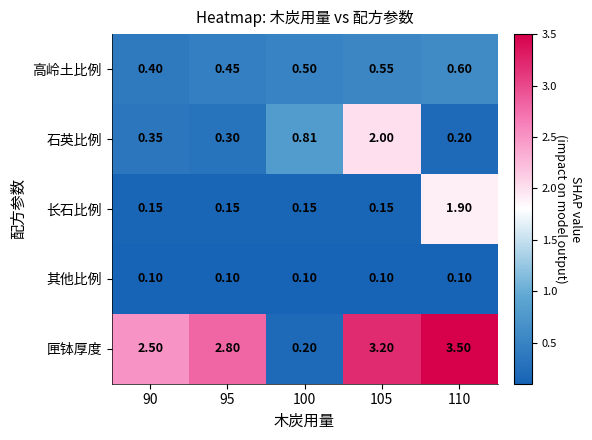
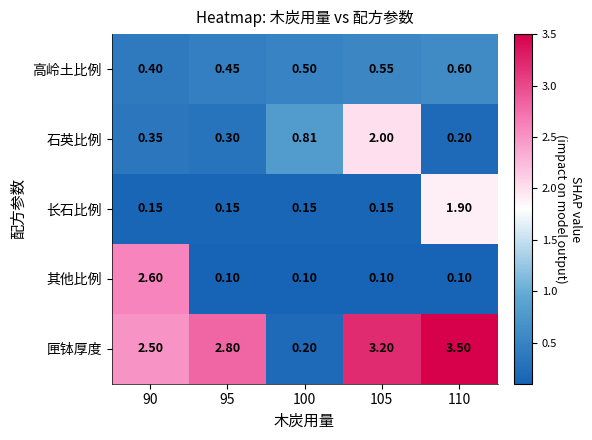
  {
    "高岭土比例": {
      "90": 0.40,
      "95": 0.45,
      "100": 0.50,
      "105": 0.55,
      "110": 0.60
    },
    "石英比例": {
      "90": 0.35,
      "95": 0.30,
      "100": 0.81,
      "105": 2.00,
      "110": 0.20
    },
    "长石比例": {
      "90": 0.15,
      "95": 0.15,
      "100": 0.15,
      "105": 0.15,
      "110": 1.90
    },
    "其他比例": {
-     "90": 0.10,
+     "90": 2.60,
      "95": 0.10,
      "100": 0.10,
      "105": 0.10,
      "110": 0.10
    },
    "匣钵厚度": {
      "90": 2.50,
      "95": 2.80,
      "100": 0.20,
      "105": 3.20,
      "110": 3.50
    }
  }
